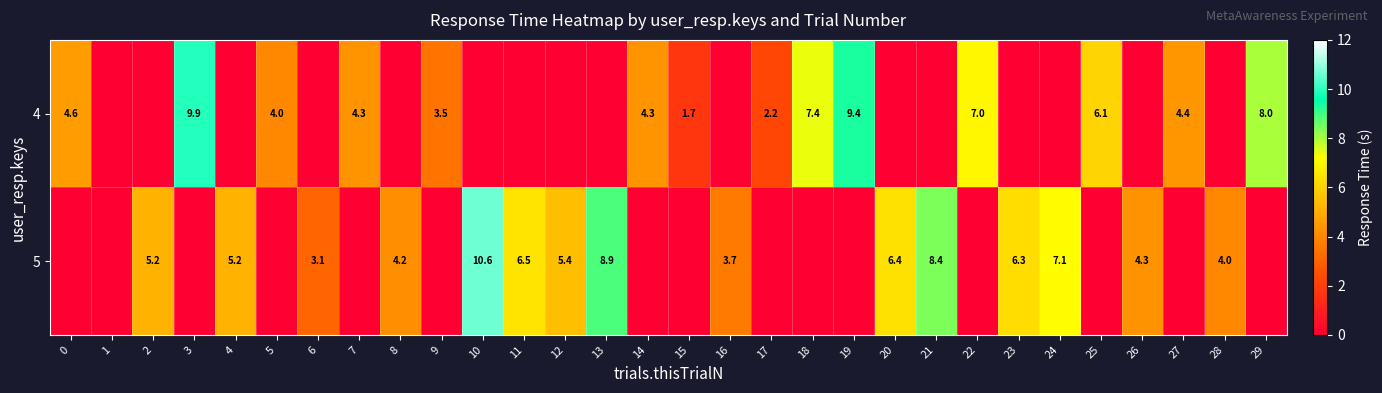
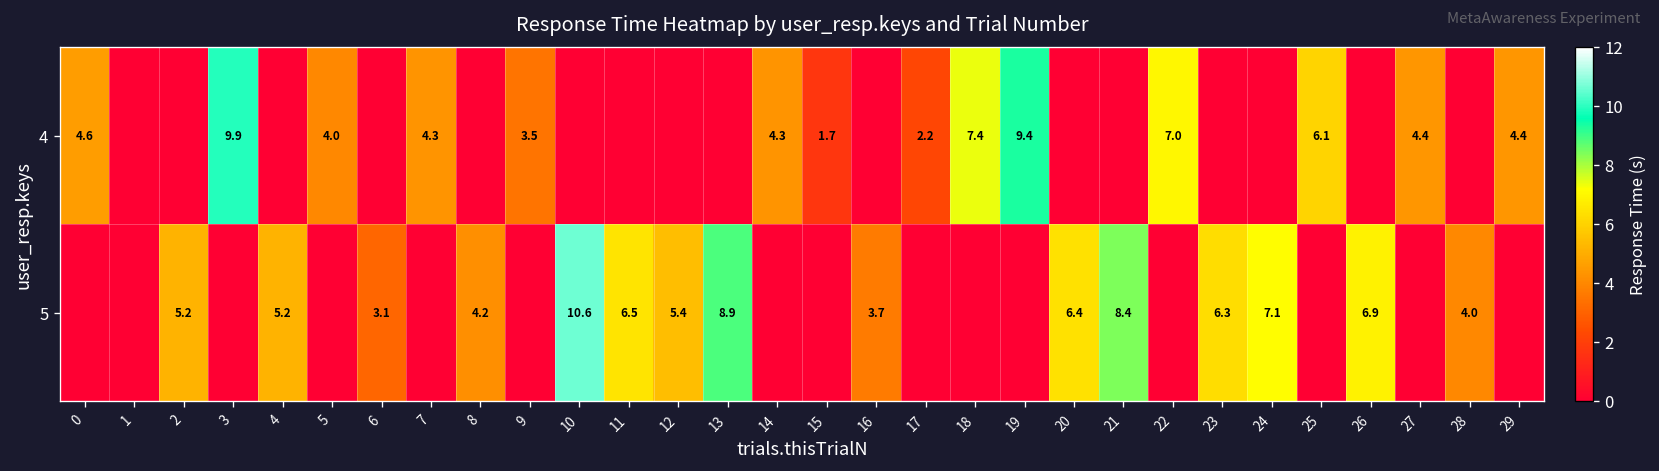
  {
    "4": {
      "0": 4.6,
      "3": 9.9,
      "5": 4.0,
      "7": 4.3,
      "9": 3.5,
      "14": 4.3,
      "15": 1.7,
      "17": 2.2,
      "18": 7.4,
      "19": 9.4,
      "22": 7.0,
      "25": 6.1,
      "27": 4.4,
-     "29": 8.0
+     "29": 4.4
    },
    "5": {
      "2": 5.2,
      "4": 5.2,
      "6": 3.1,
      "8": 4.2,
      "10": 10.6,
      "11": 6.5,
      "12": 5.4,
      "13": 8.9,
      "16": 3.7,
      "20": 6.4,
      "21": 8.4,
      "23": 6.3,
      "24": 7.1,
-     "26": 4.3,
+     "26": 6.9,
      "28": 4.0
    }
  }
